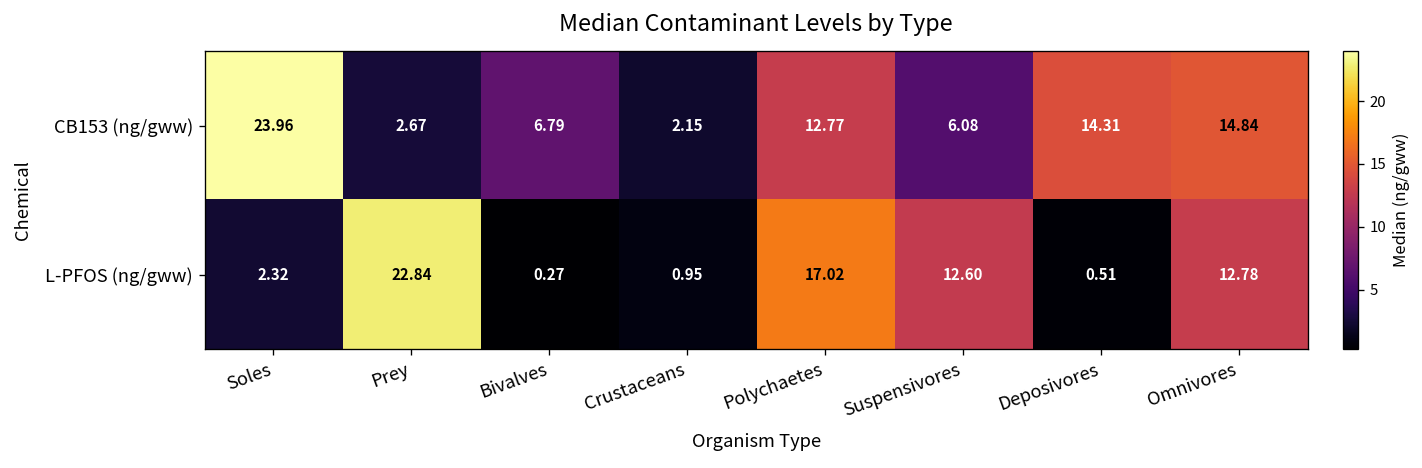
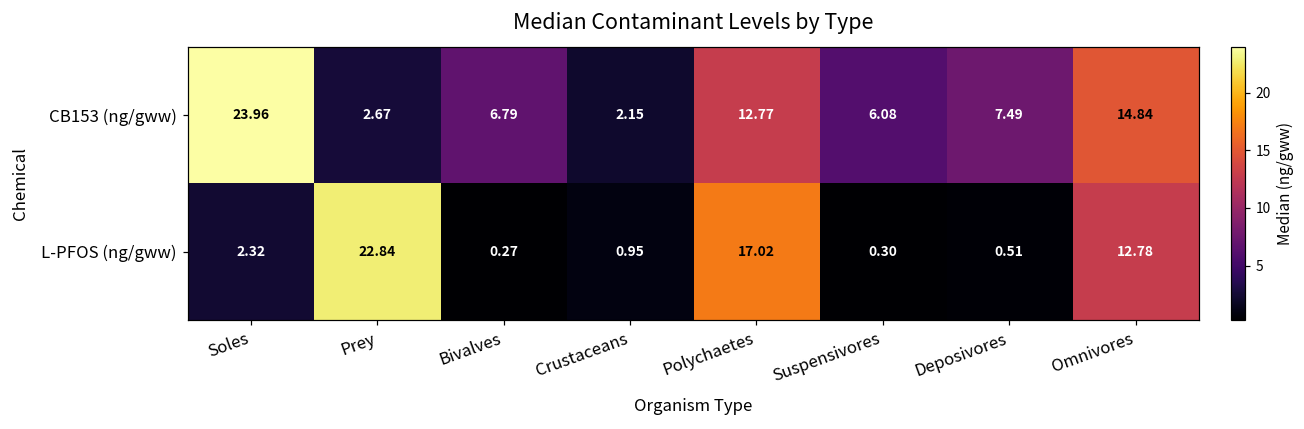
  {
    "CB153 (ng/gww)": {
      "Soles": 23.96,
      "Prey": 2.67,
      "Bivalves": 6.79,
      "Crustaceans": 2.15,
      "Polychaetes": 12.77,
      "Suspensivores": 6.08,
-     "Deposivores": 14.31,
+     "Deposivores": 7.49,
      "Omnivores": 14.84
    },
    "L-PFOS (ng/gww)": {
      "Soles": 2.32,
      "Prey": 22.84,
      "Bivalves": 0.27,
      "Crustaceans": 0.95,
      "Polychaetes": 17.02,
-     "Suspensivores": 12.60,
+     "Suspensivores": 0.30,
      "Deposivores": 0.51,
      "Omnivores": 12.78
    }
  }
